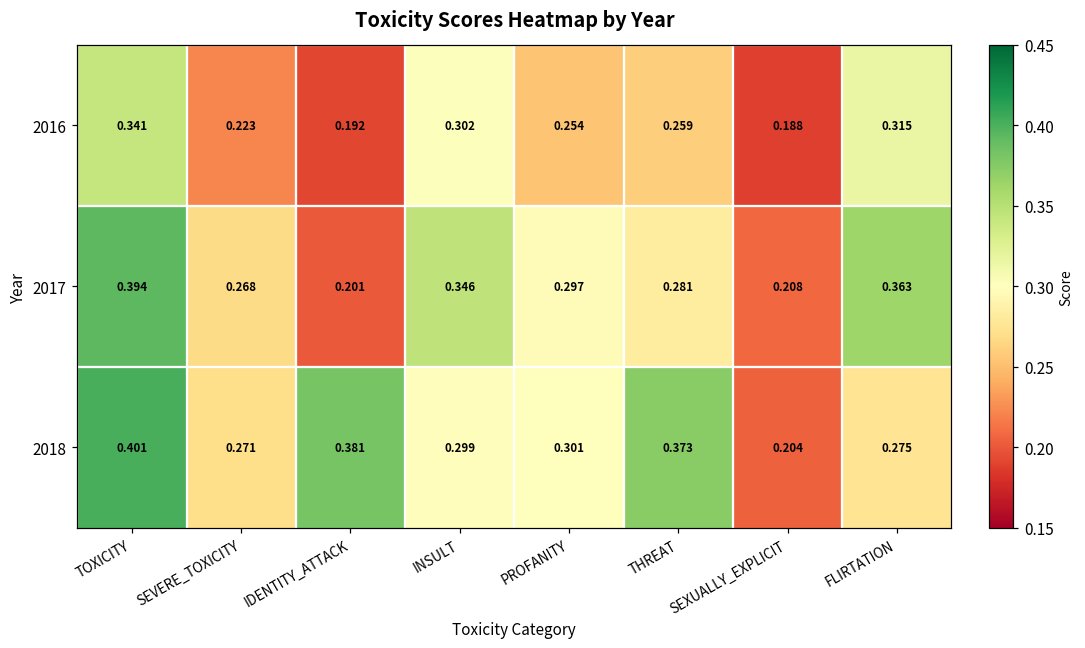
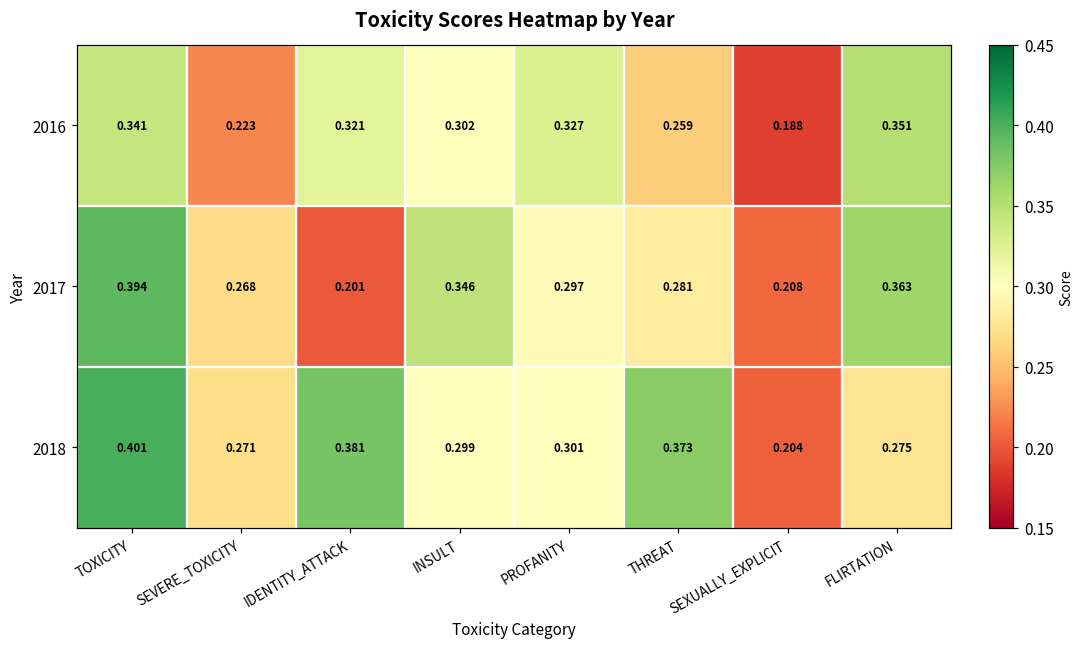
  {
    "2016": {
      "TOXICITY": 0.341,
      "SEVERE_TOXICITY": 0.223,
-     "IDENTITY_ATTACK": 0.192,
+     "IDENTITY_ATTACK": 0.321,
      "INSULT": 0.302,
-     "PROFANITY": 0.254,
+     "PROFANITY": 0.327,
      "THREAT": 0.259,
      "SEXUALLY_EXPLICIT": 0.188,
-     "FLIRTATION": 0.315
+     "FLIRTATION": 0.351
    },
    "2017": {
      "TOXICITY": 0.394,
      "SEVERE_TOXICITY": 0.268,
      "IDENTITY_ATTACK": 0.201,
      "INSULT": 0.346,
      "PROFANITY": 0.297,
      "THREAT": 0.281,
      "SEXUALLY_EXPLICIT": 0.208,
      "FLIRTATION": 0.363
    },
    "2018": {
      "TOXICITY": 0.401,
      "SEVERE_TOXICITY": 0.271,
      "IDENTITY_ATTACK": 0.381,
      "INSULT": 0.299,
      "PROFANITY": 0.301,
      "THREAT": 0.373,
      "SEXUALLY_EXPLICIT": 0.204,
      "FLIRTATION": 0.275
    }
  }
